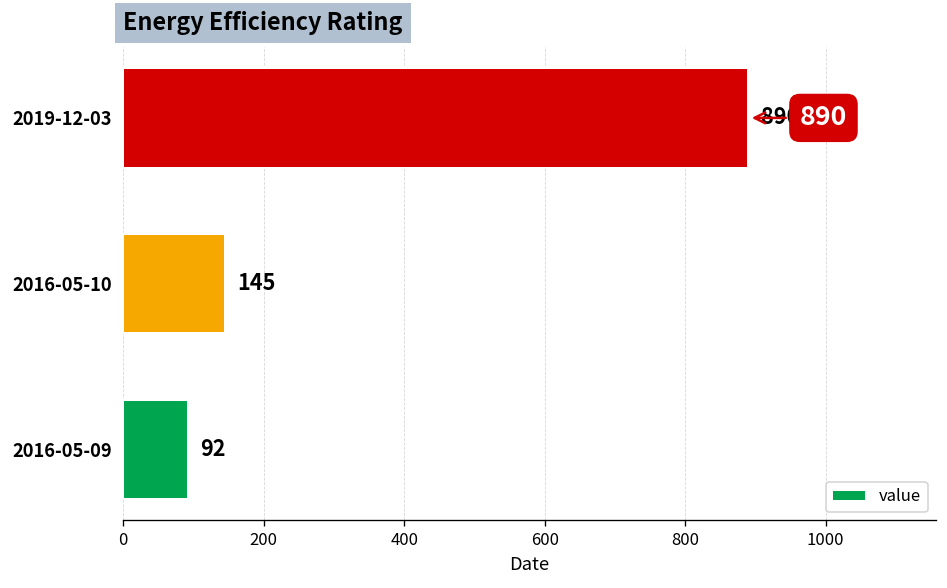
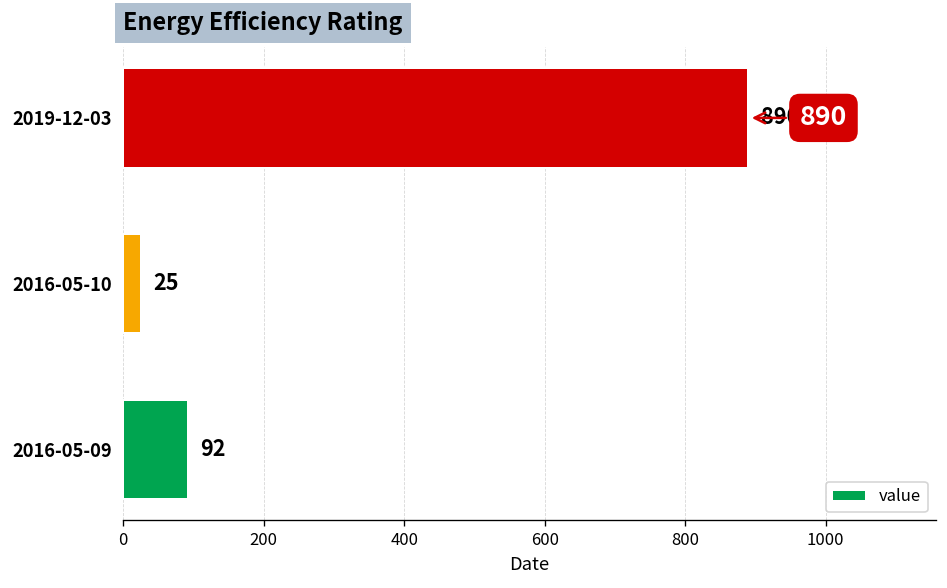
  {
-   "2016-05-10": 145,
+   "2016-05-10": 25,
    "2016-05-09": 92
  }
